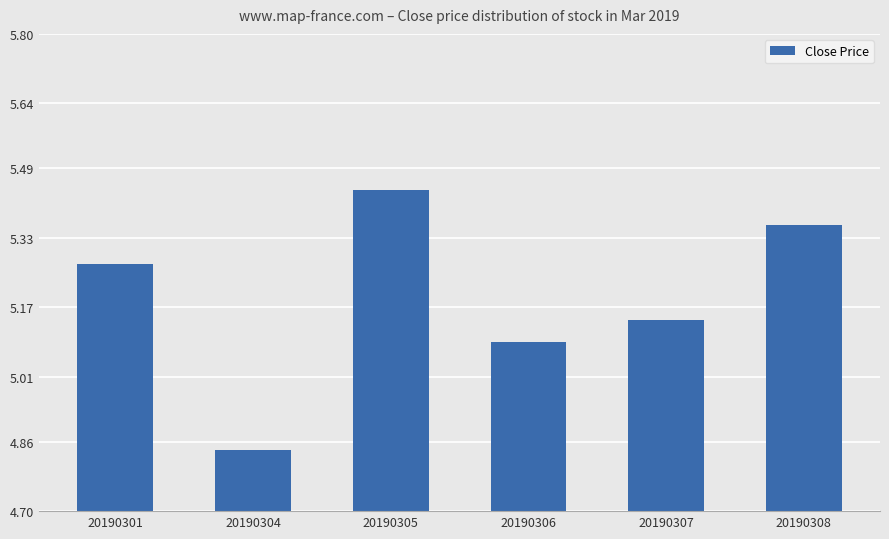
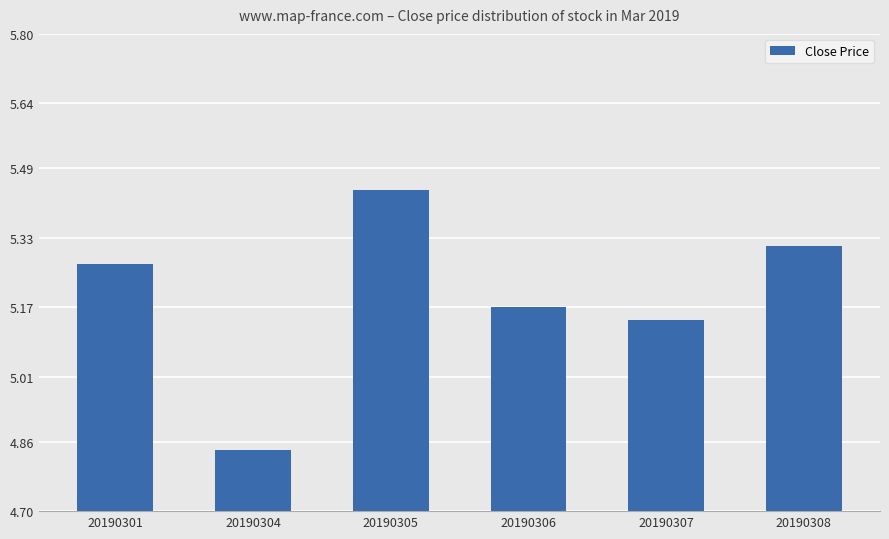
  {
    "20190301": 5.27,
    "20190304": 4.84,
    "20190305": 5.44,
-   "20190306": 5.09,
+   "20190306": 5.17,
    "20190307": 5.14,
-   "20190308": 5.36
+   "20190308": 5.31
  }
